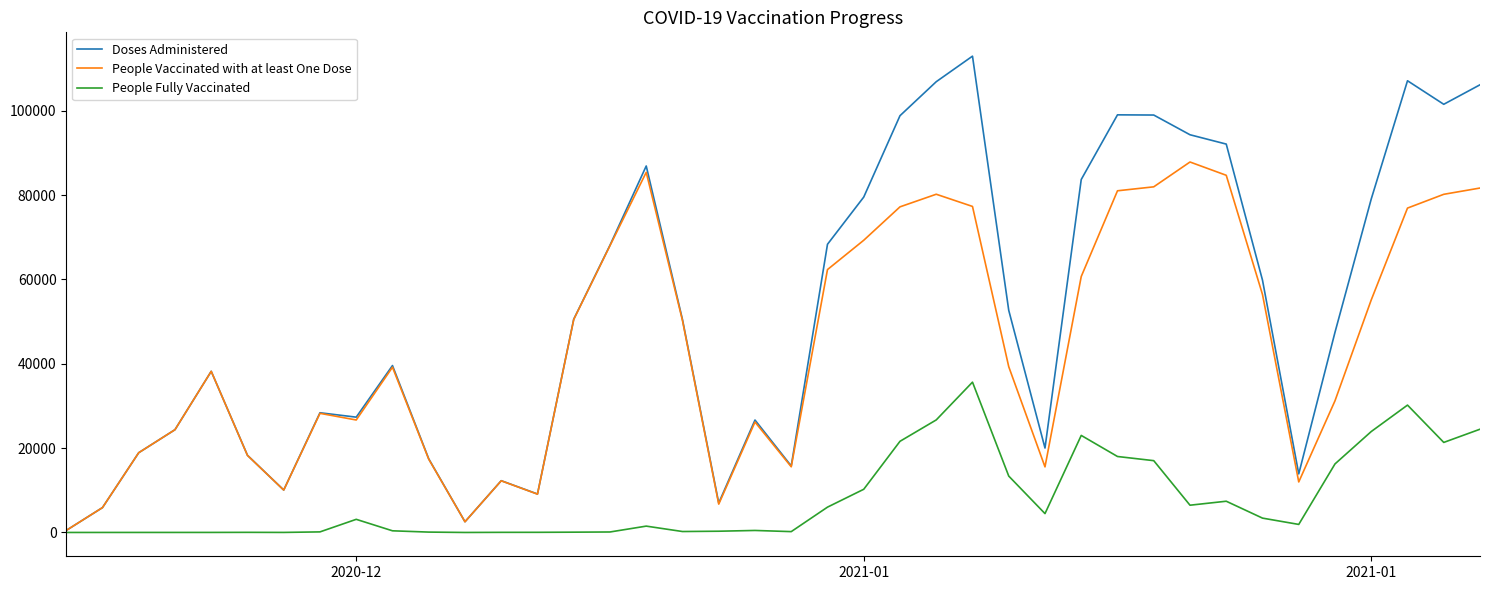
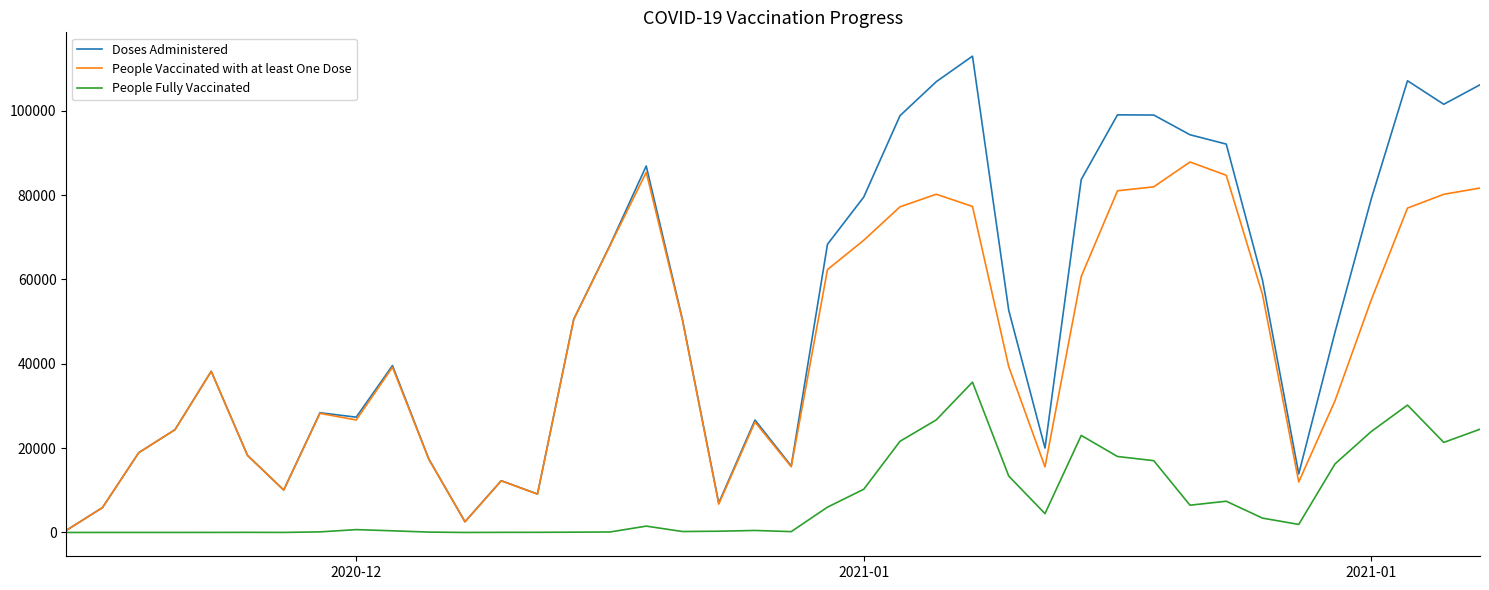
  {
    "Doses Administered": {
      "2020-12": 27000
    },
    "People Vaccinated with at least One Dose": {
      "2020-12": 27000
    },
    "People Fully Vaccinated": {
-     "2020-12": 3000
+     "2020-12": 1000
    }
  }
